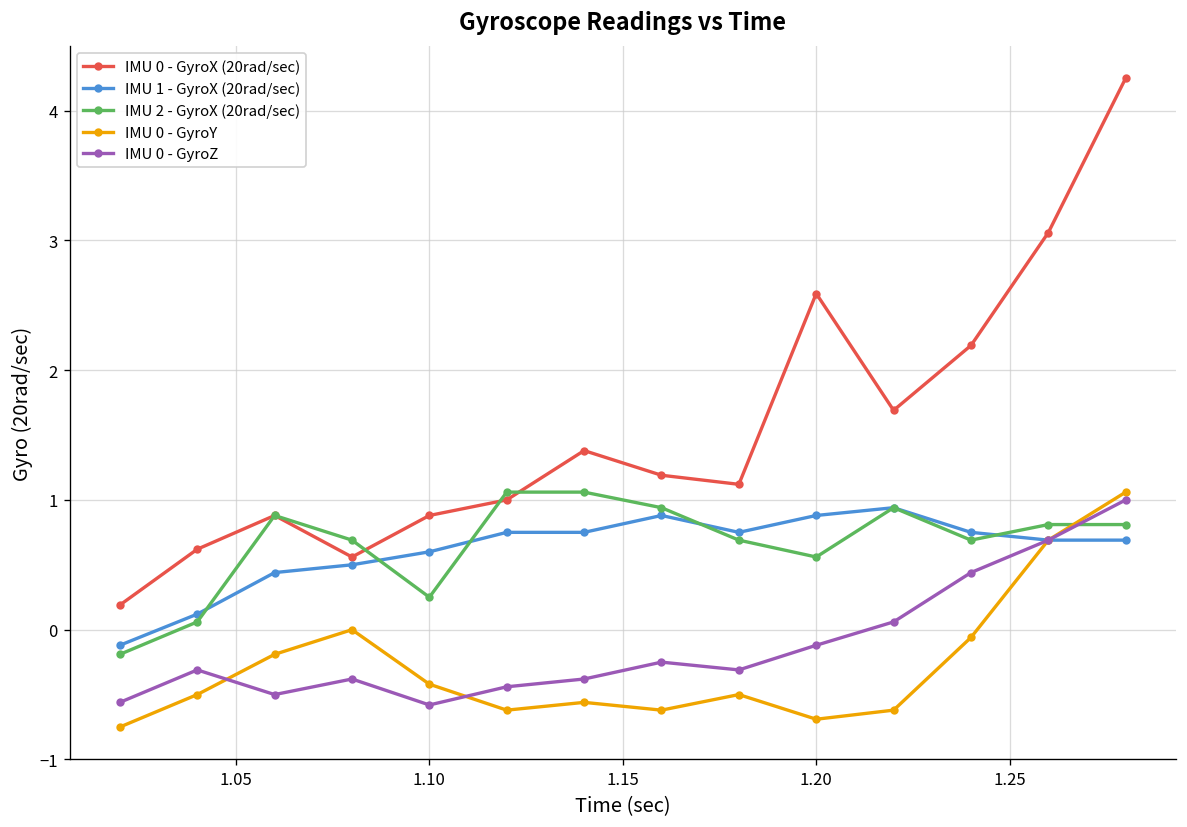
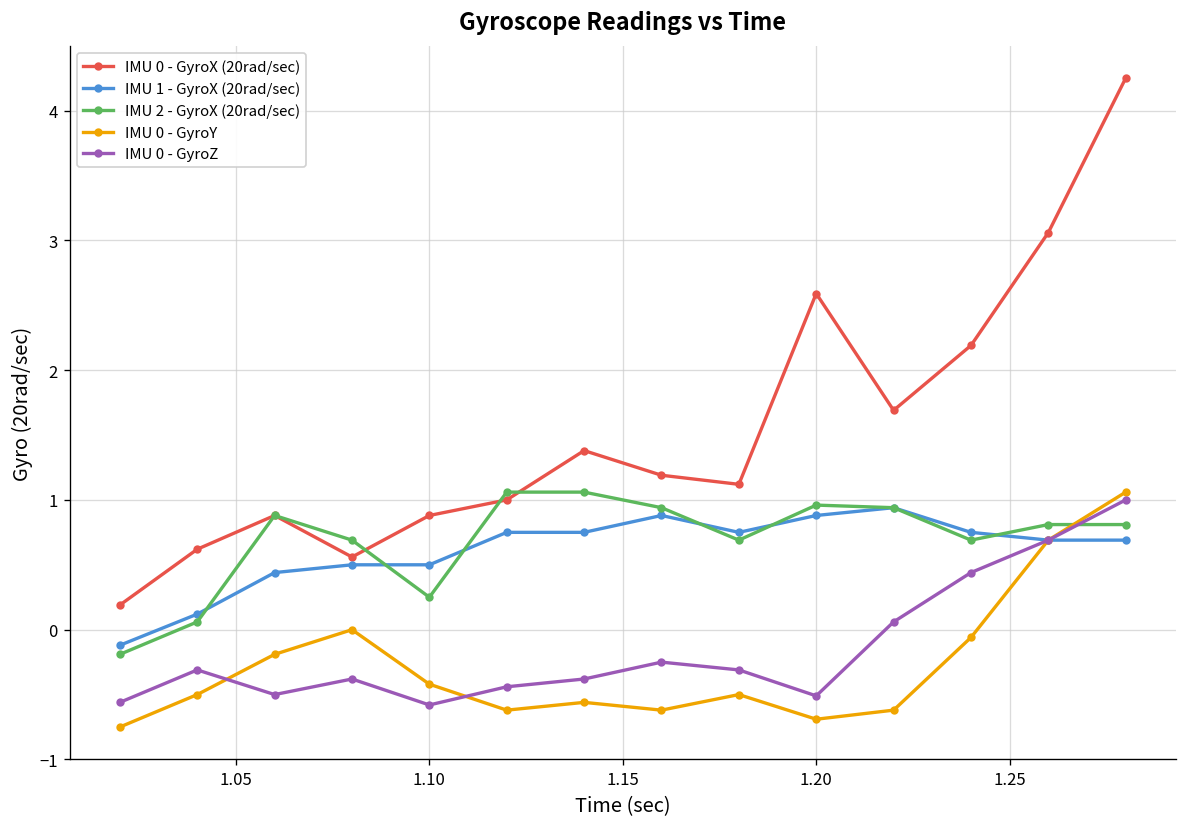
  {
    "IMU 0 - GyroX (20rad/sec)": {
      "1.10": 0.88,
      "1.20": 2.59
    },
    "IMU 1 - GyroX (20rad/sec)": {
-     "1.10": 0.6,
+     "1.10": 0.5,
      "1.20": 0.9
    },
    "IMU 2 - GyroX (20rad/sec)": {
      "1.10": 0.25,
-     "1.20": 0.56
+     "1.20": 0.96
    },
    "IMU 0 - GyroY": {
      "1.10": -0.42,
      "1.20": -0.69
    },
    "IMU 0 - GyroZ": {
      "1.10": -0.58,
-     "1.20": -0.12
+     "1.20": -0.51
    }
  }
